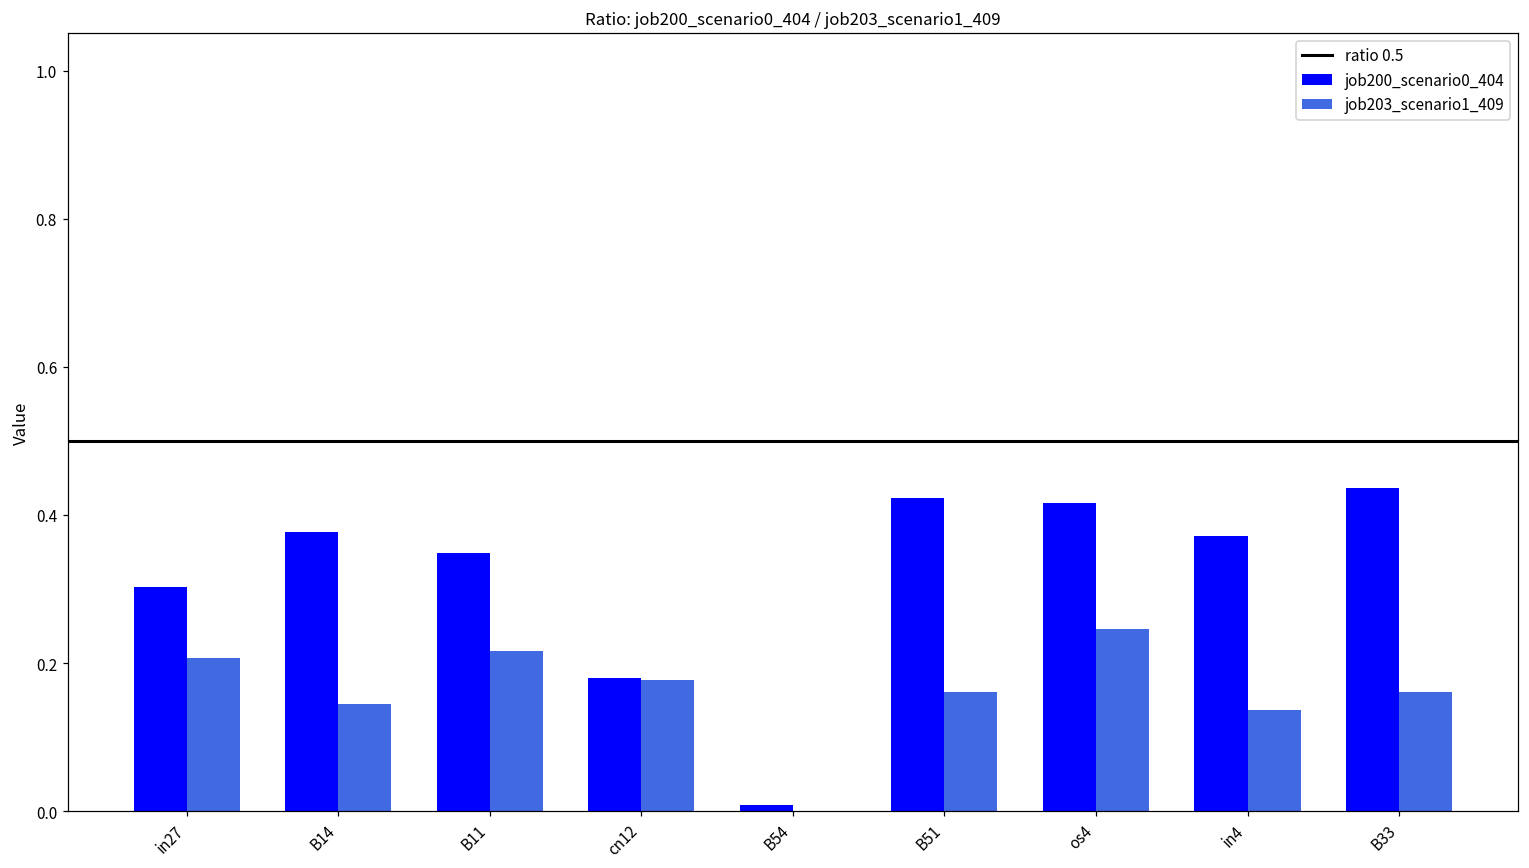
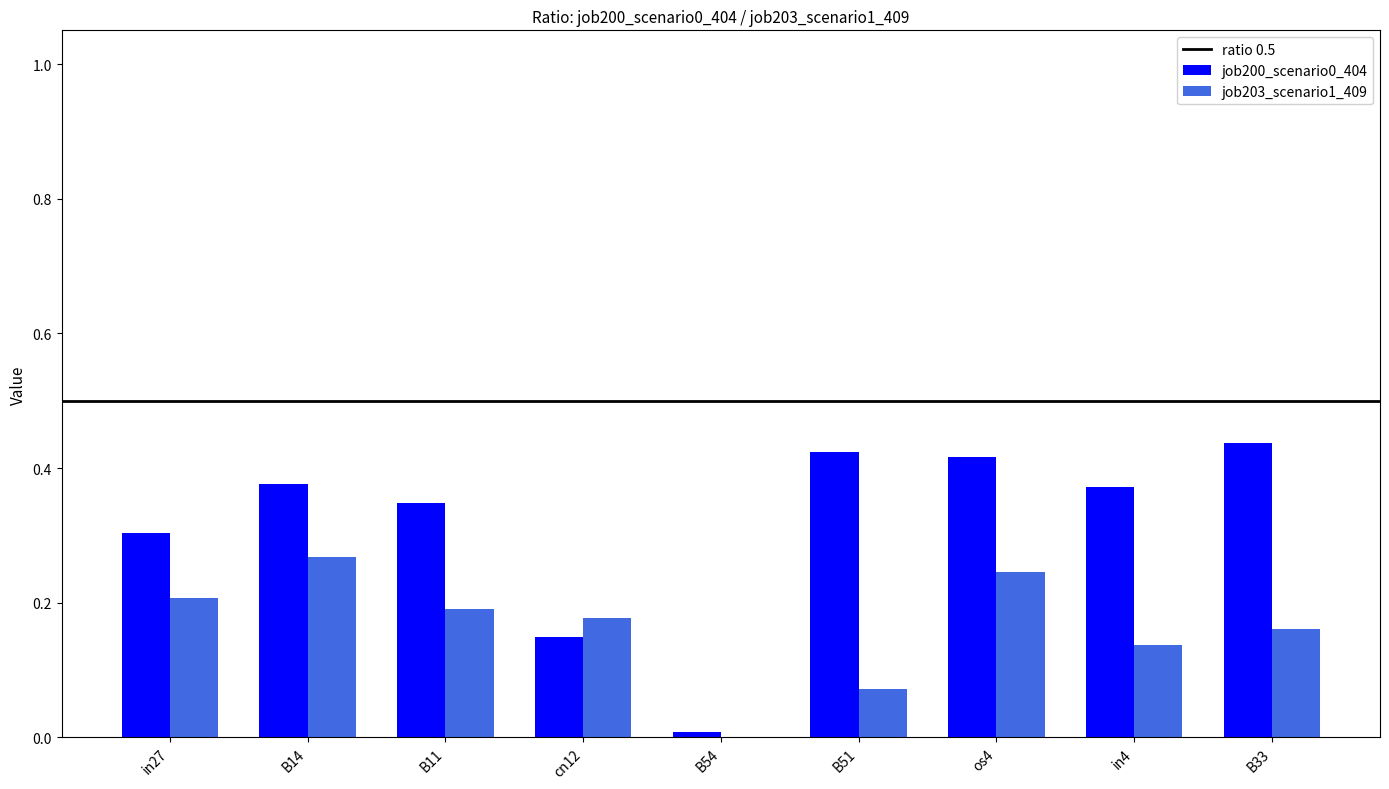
  {
    "job200_scenario0_404": {
      "in27": 0.30,
      "B14": 0.38,
      "B11": 0.35,
-     "cn12": 0.18,
+     "cn12": 0.15,
      "B54": 0.01,
      "B51": 0.42,
      "os4": 0.42,
      "in4": 0.37,
      "B33": 0.44
    },
    "job203_scenario1_409": {
      "in27": 0.21,
-     "B14": 0.15,
-     "B11": 0.22,
+     "B14": 0.27,
+     "B11": 0.19,
      "cn12": 0.18,
      "B54": 0.00,
-     "B51": 0.16,
+     "B51": 0.07,
      "os4": 0.25,
      "in4": 0.14,
      "B33": 0.16
    }
  }
